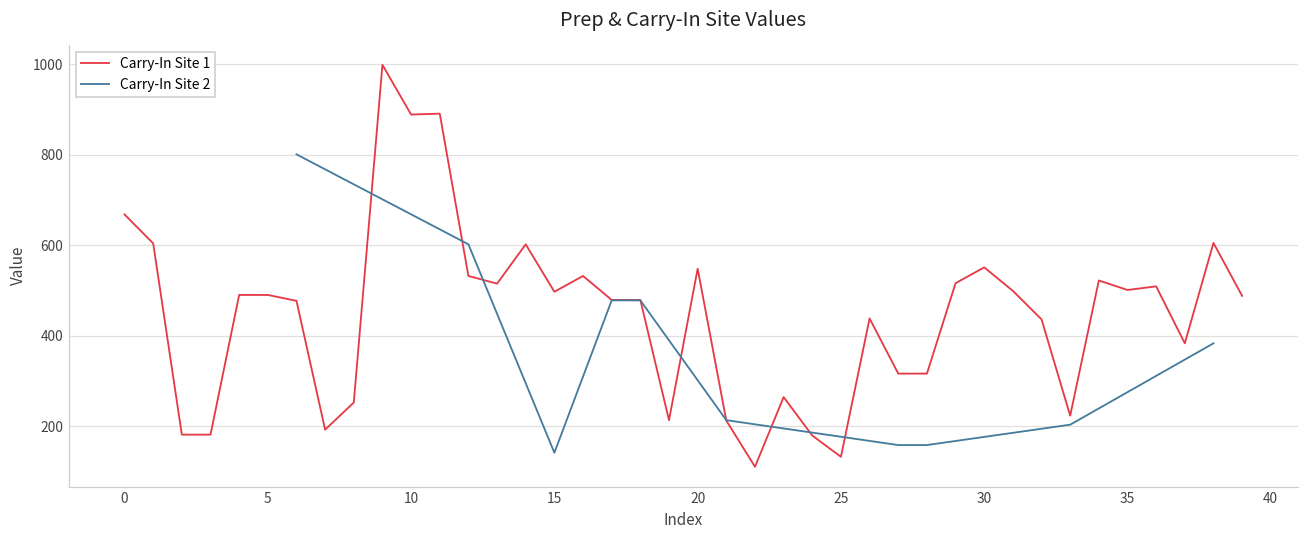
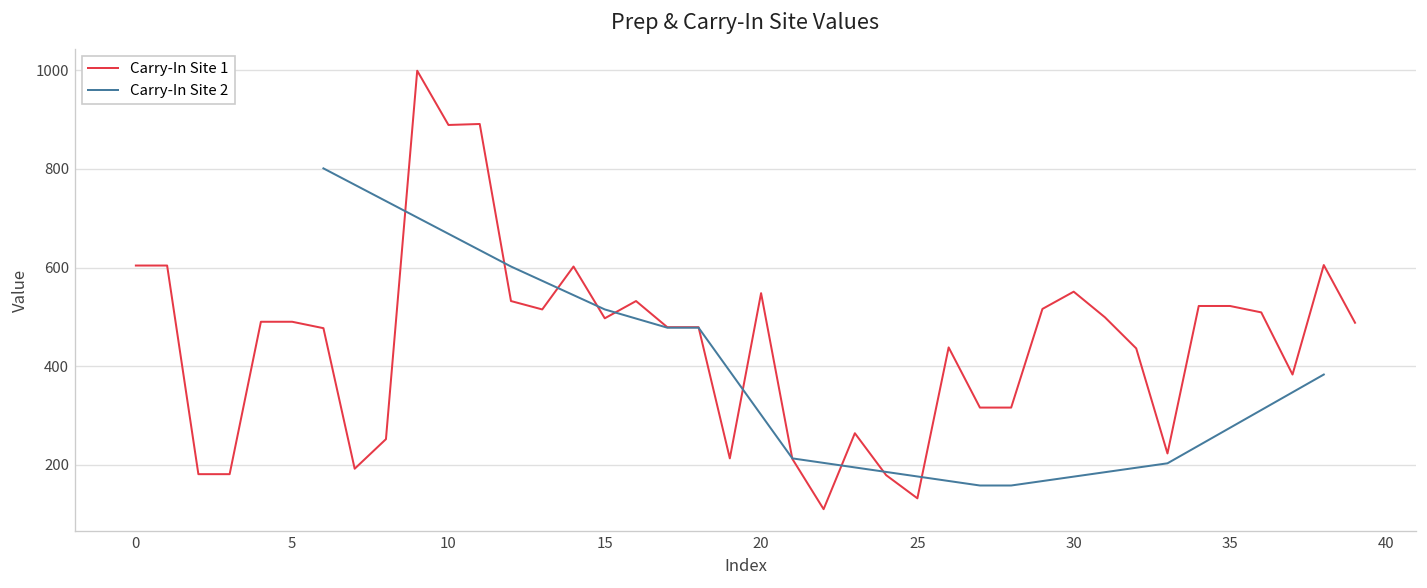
  {
    "Carry-In Site 1": {
-     "0": 670,
+     "0": 600,
      "5": 490,
      "10": 890,
      "15": 500,
      "20": 550,
      "25": 130,
      "30": 550,
-     "35": 500
+     "35": 520
    },
    "Carry-In Site 2": {
-     "15": 140
+     "15": 520
    }
  }
